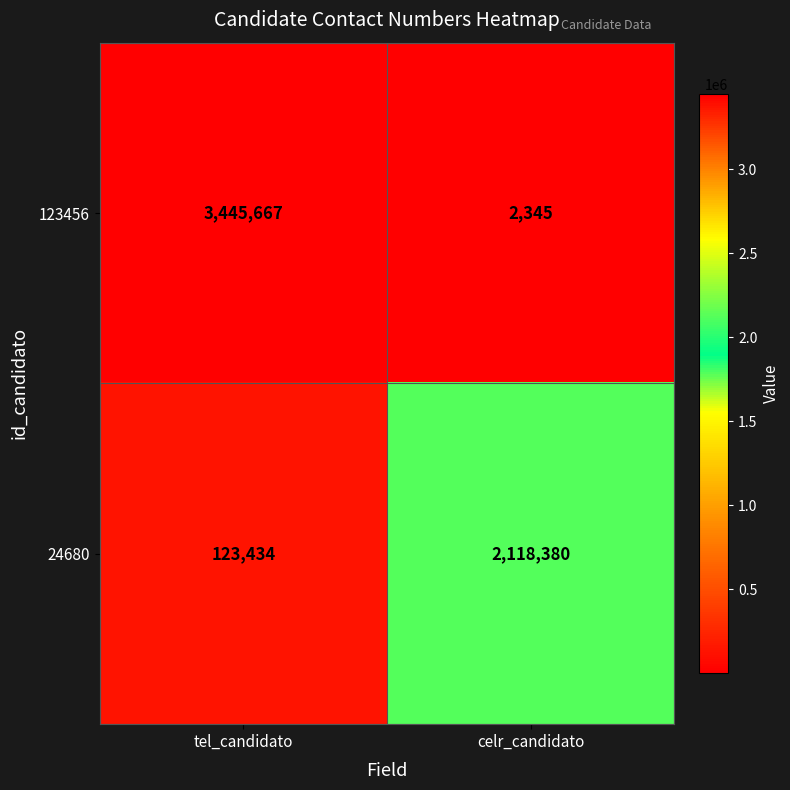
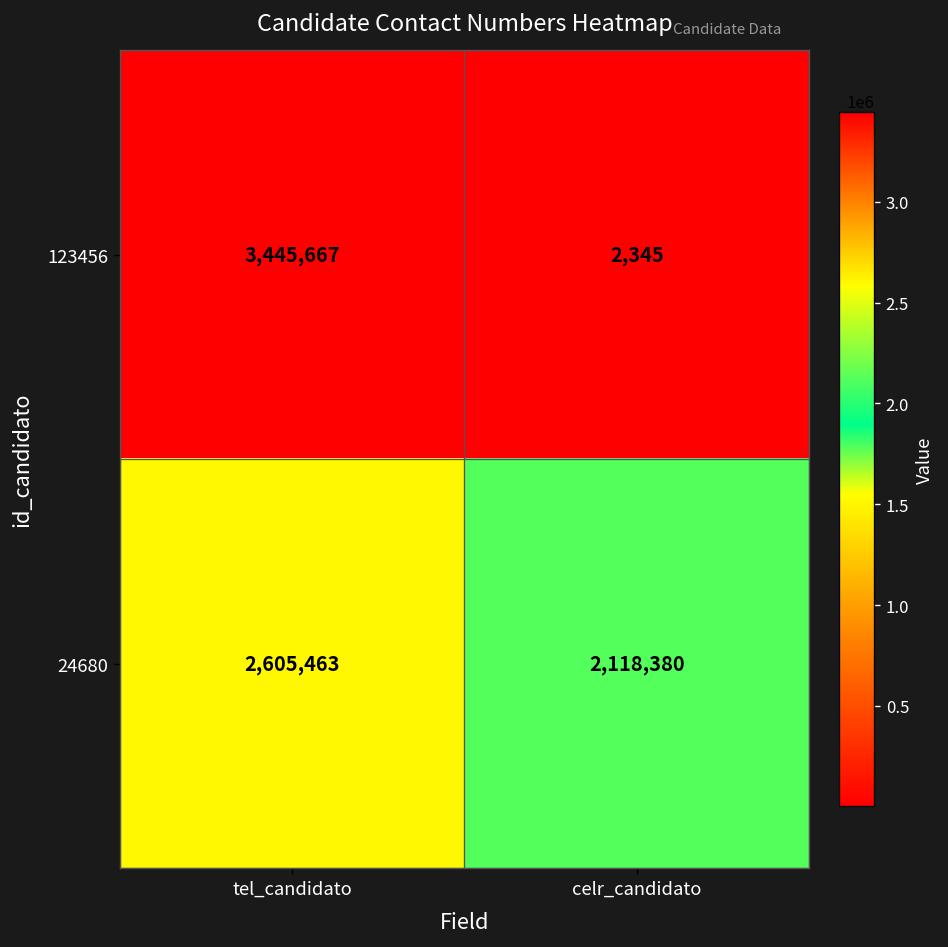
  {
    "123456": {
      "tel_candidato": "3,445,667",
      "celr_candidato": "2,345"
    },
    "24680": {
-     "tel_candidato": "123,434",
+     "tel_candidato": "2,605,463",
      "celr_candidato": "2,118,380"
    }
  }
